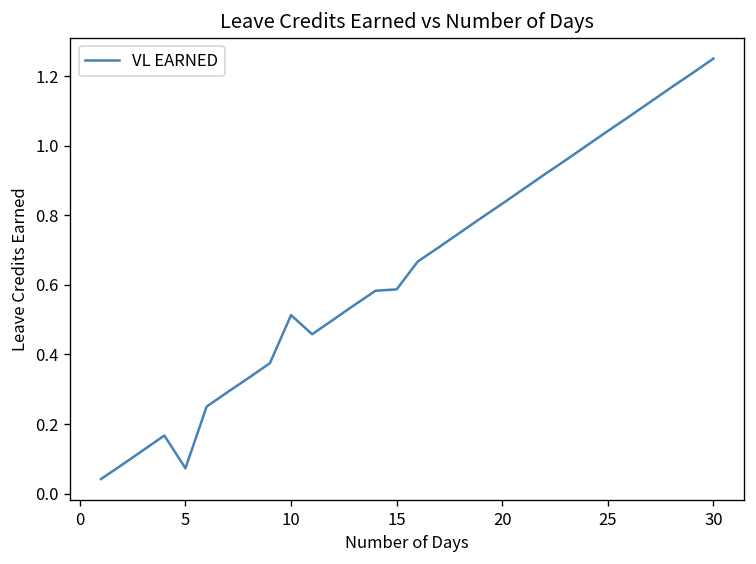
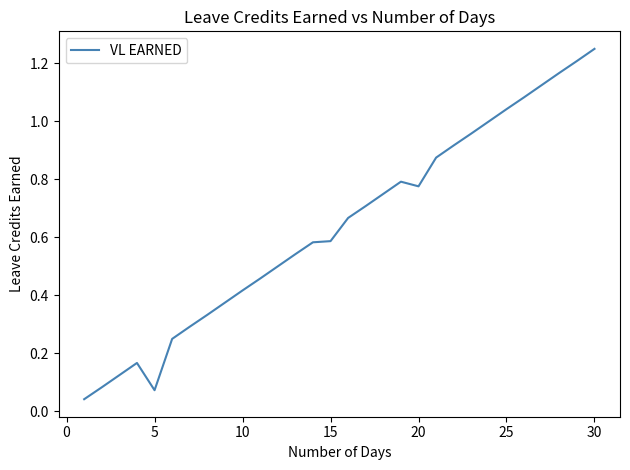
  {
    "5": 0.07,
-   "10": 0.51,
+   "10": 0.42,
    "15": 0.59,
-   "20": 0.83,
+   "20": 0.78,
    "25": 1.04,
    "30": 1.25
  }
